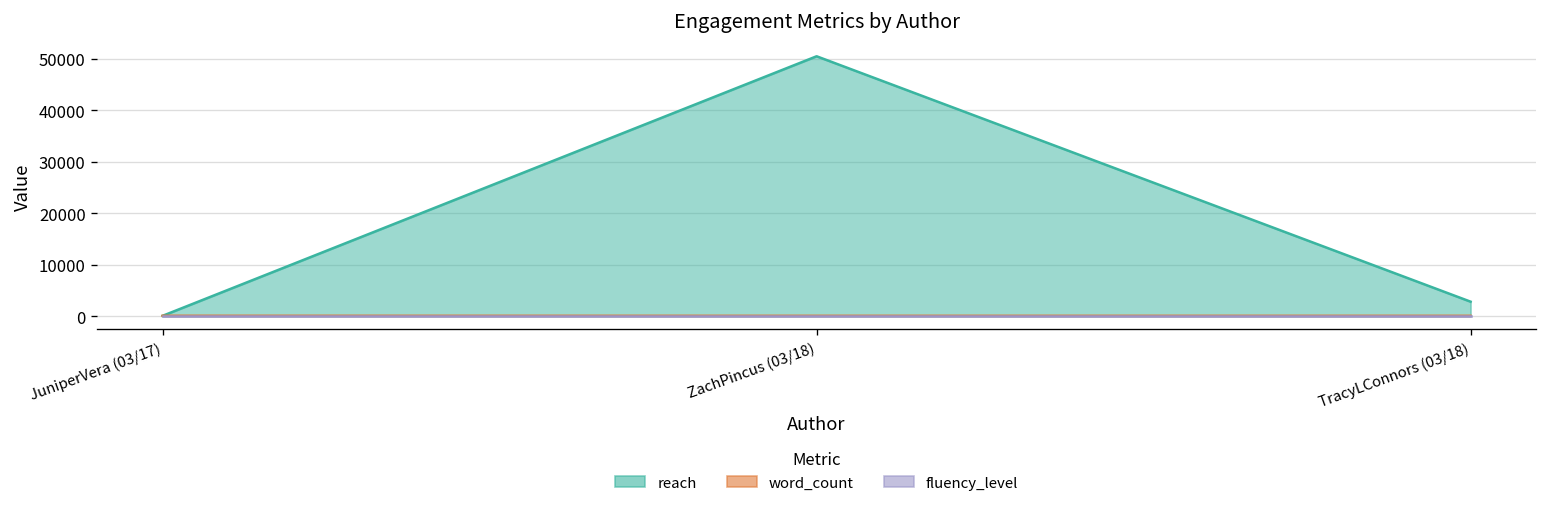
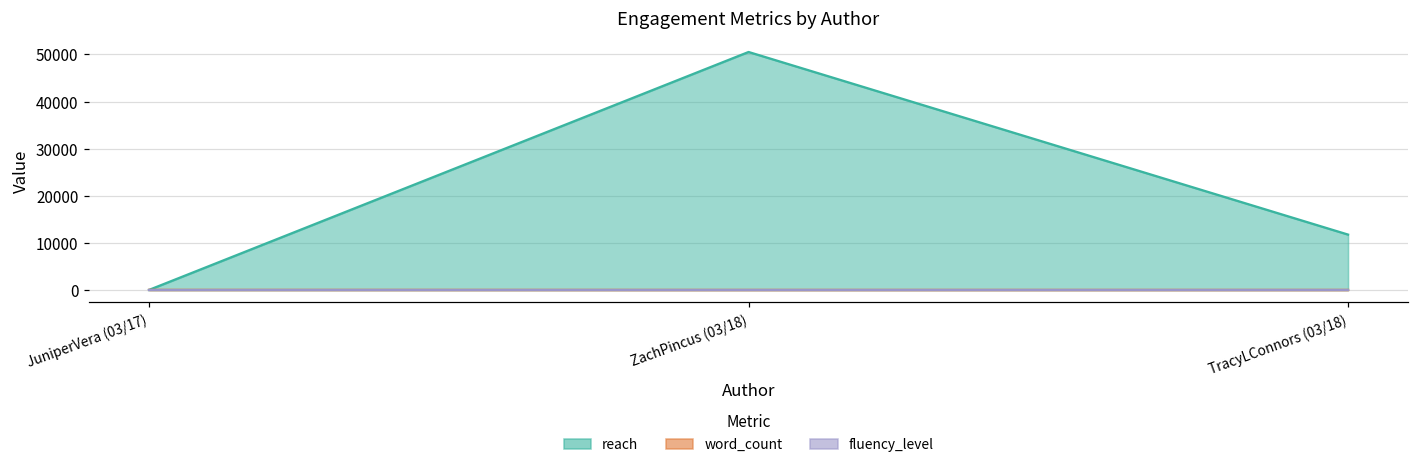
  {
    "reach": {
      "ZachPincus (03/18)": 51000,
-     "TracyLConnors (03/18)": 3000
+     "TracyLConnors (03/18)": 12000
    },
    "fluency_level": {
      "ZachPincus (03/18)": 0,
      "TracyLConnors (03/18)": 0
    }
  }
